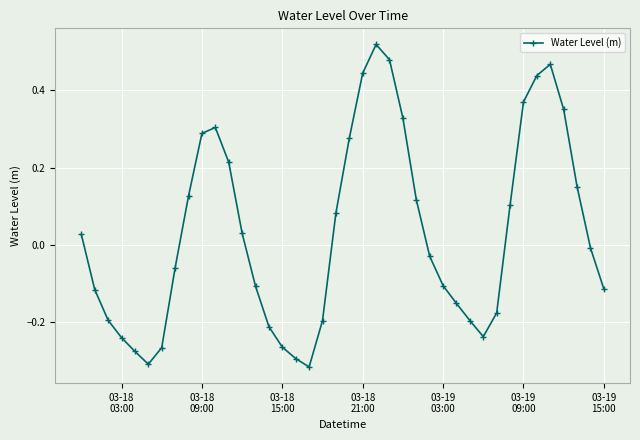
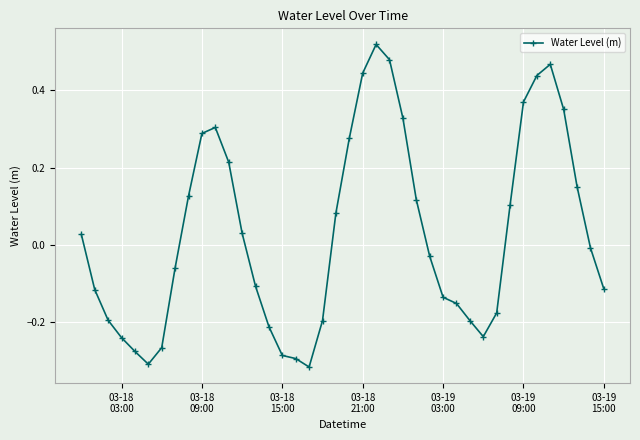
  {
    "03-18 03:00": -0.24,
    "03-18 09:00": 0.29,
-   "03-18 15:00": -0.27,
+   "03-18 15:00": -0.29,
    "03-18 21:00": 0.45,
-   "03-19 03:00": -0.11,
+   "03-19 03:00": -0.14,
    "03-19 09:00": 0.37,
    "03-19 15:00": -0.12
  }
